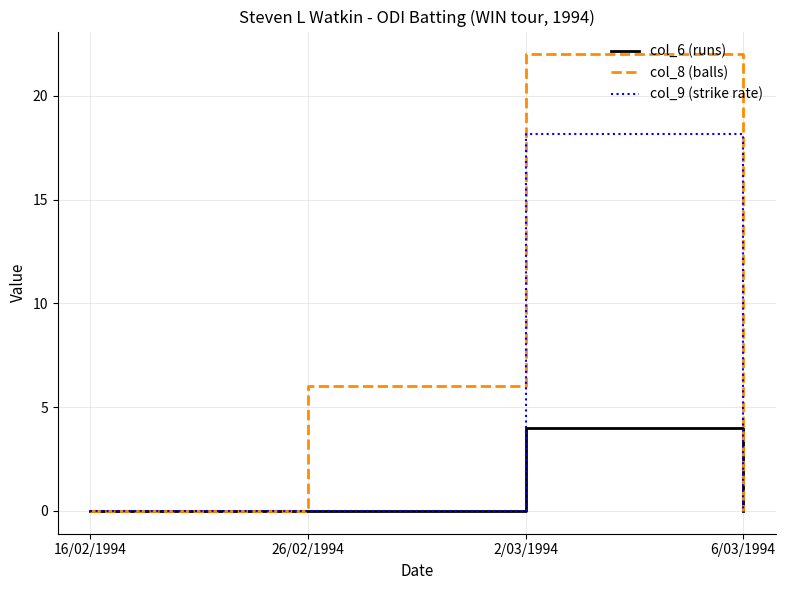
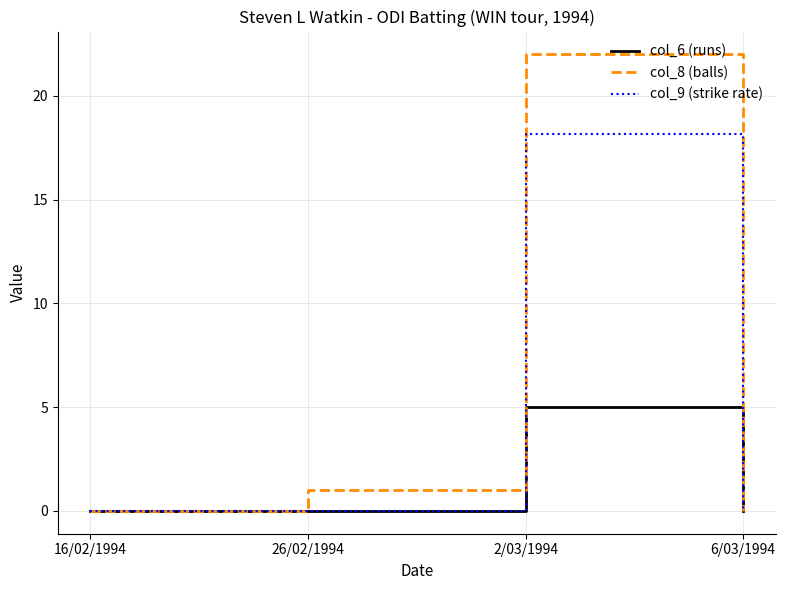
  {
    "col_6 (runs)": {
-     "2/03/1994": 4
+     "2/03/1994": 5
    },
    "col_8 (balls)": {
-     "26/02/1994": 6,
+     "26/02/1994": 1,
      "2/03/1994": 22
    },
    "col_9 (strike rate)": {
      "2/03/1994": 18.2
    }
  }
